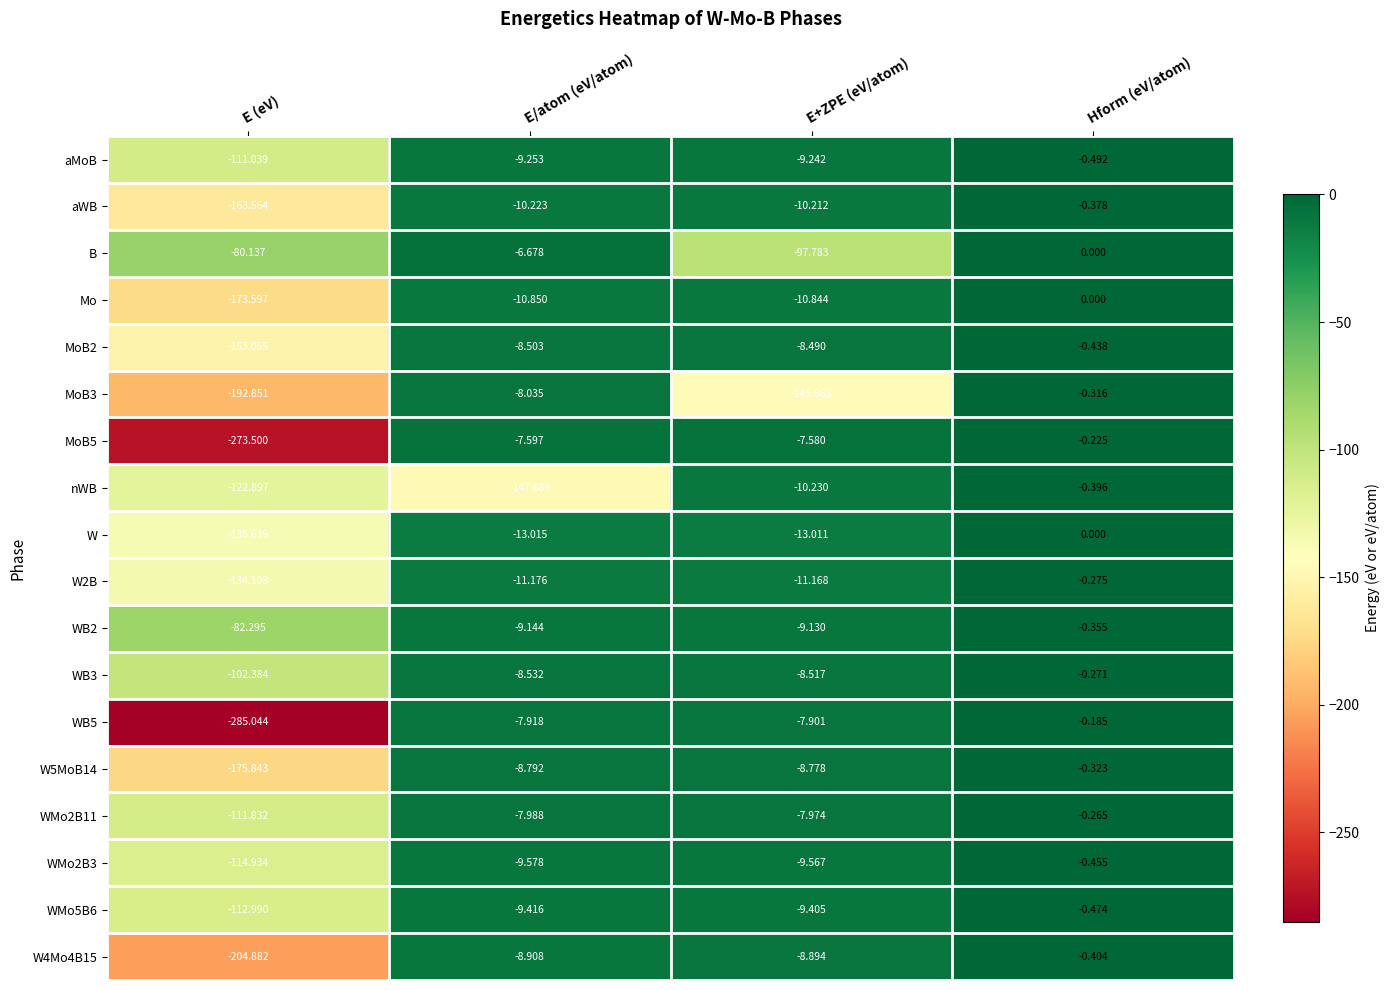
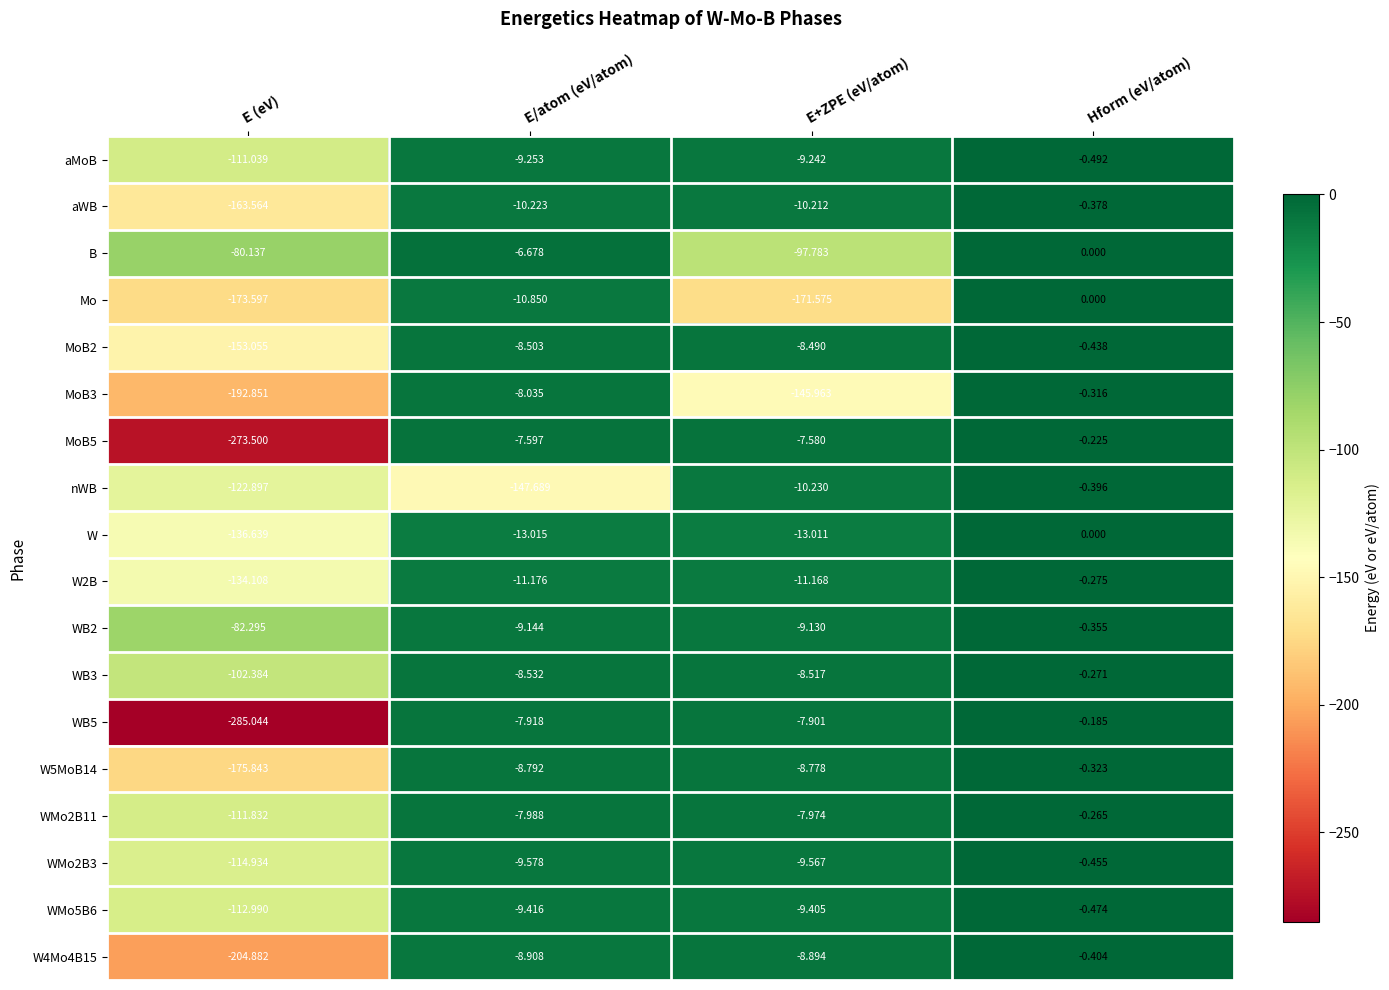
  {
    "aMoB": {
      "E (eV)": -111.039,
      "E/atom (eV/atom)": -9.253,
      "E+ZPE (eV/atom)": -9.242,
      "Hform (eV/atom)": -0.492
    },
    "aWB": {
      "E (eV)": -163.564,
      "E/atom (eV/atom)": -10.223,
      "E+ZPE (eV/atom)": -10.212,
      "Hform (eV/atom)": -0.378
    },
    "B": {
      "E (eV)": -80.137,
      "E/atom (eV/atom)": -6.678,
      "E+ZPE (eV/atom)": -97.783,
      "Hform (eV/atom)": 0.000
    },
    "Mo": {
      "E (eV)": -173.597,
      "E/atom (eV/atom)": -10.850,
-     "E+ZPE (eV/atom)": -10.844,
+     "E+ZPE (eV/atom)": -171.575,
      "Hform (eV/atom)": 0.000
    },
    "MoB2": {
      "E (eV)": -153.055,
      "E/atom (eV/atom)": -8.503,
      "E+ZPE (eV/atom)": -8.490,
      "Hform (eV/atom)": -0.438
    },
    "MoB3": {
      "E (eV)": -192.851,
      "E/atom (eV/atom)": -8.035,
      "E+ZPE (eV/atom)": -145.963,
      "Hform (eV/atom)": -0.316
    },
    "MoB5": {
      "E (eV)": -273.500,
      "E/atom (eV/atom)": -7.597,
      "E+ZPE (eV/atom)": -7.580,
      "Hform (eV/atom)": -0.225
    },
    "nWB": {
      "E (eV)": -122.897,
      "E/atom (eV/atom)": -147.689,
      "E+ZPE (eV/atom)": -10.230,
      "Hform (eV/atom)": -0.396
    },
    "W": {
      "E (eV)": -136.639,
      "E/atom (eV/atom)": -13.015,
      "E+ZPE (eV/atom)": -13.011,
      "Hform (eV/atom)": 0.000
    },
    "W2B": {
      "E (eV)": -134.108,
      "E/atom (eV/atom)": -11.176,
      "E+ZPE (eV/atom)": -11.168,
      "Hform (eV/atom)": -0.275
    },
    "WB2": {
      "E (eV)": -82.295,
      "E/atom (eV/atom)": -9.144,
      "E+ZPE (eV/atom)": -9.130,
      "Hform (eV/atom)": -0.355
    },
    "WB3": {
      "E (eV)": -102.384,
      "E/atom (eV/atom)": -8.532,
      "E+ZPE (eV/atom)": -8.517,
      "Hform (eV/atom)": -0.271
    },
    "WB5": {
      "E (eV)": -285.044,
      "E/atom (eV/atom)": -7.918,
      "E+ZPE (eV/atom)": -7.901,
      "Hform (eV/atom)": -0.185
    },
    "W5MoB14": {
      "E (eV)": -175.843,
      "E/atom (eV/atom)": -8.792,
      "E+ZPE (eV/atom)": -8.778,
      "Hform (eV/atom)": -0.323
    },
    "WMo2B11": {
      "E (eV)": -111.832,
      "E/atom (eV/atom)": -7.988,
      "E+ZPE (eV/atom)": -7.974,
      "Hform (eV/atom)": -0.265
    },
    "WMo2B3": {
      "E (eV)": -114.934,
      "E/atom (eV/atom)": -9.578,
      "E+ZPE (eV/atom)": -9.567,
      "Hform (eV/atom)": -0.455
    },
    "WMo5B6": {
      "E (eV)": -112.990,
      "E/atom (eV/atom)": -9.416,
      "E+ZPE (eV/atom)": -9.405,
      "Hform (eV/atom)": -0.474
    },
    "W4Mo4B15": {
      "E (eV)": -204.882,
      "E/atom (eV/atom)": -8.908,
      "E+ZPE (eV/atom)": -8.894,
      "Hform (eV/atom)": -0.404
    }
  }
